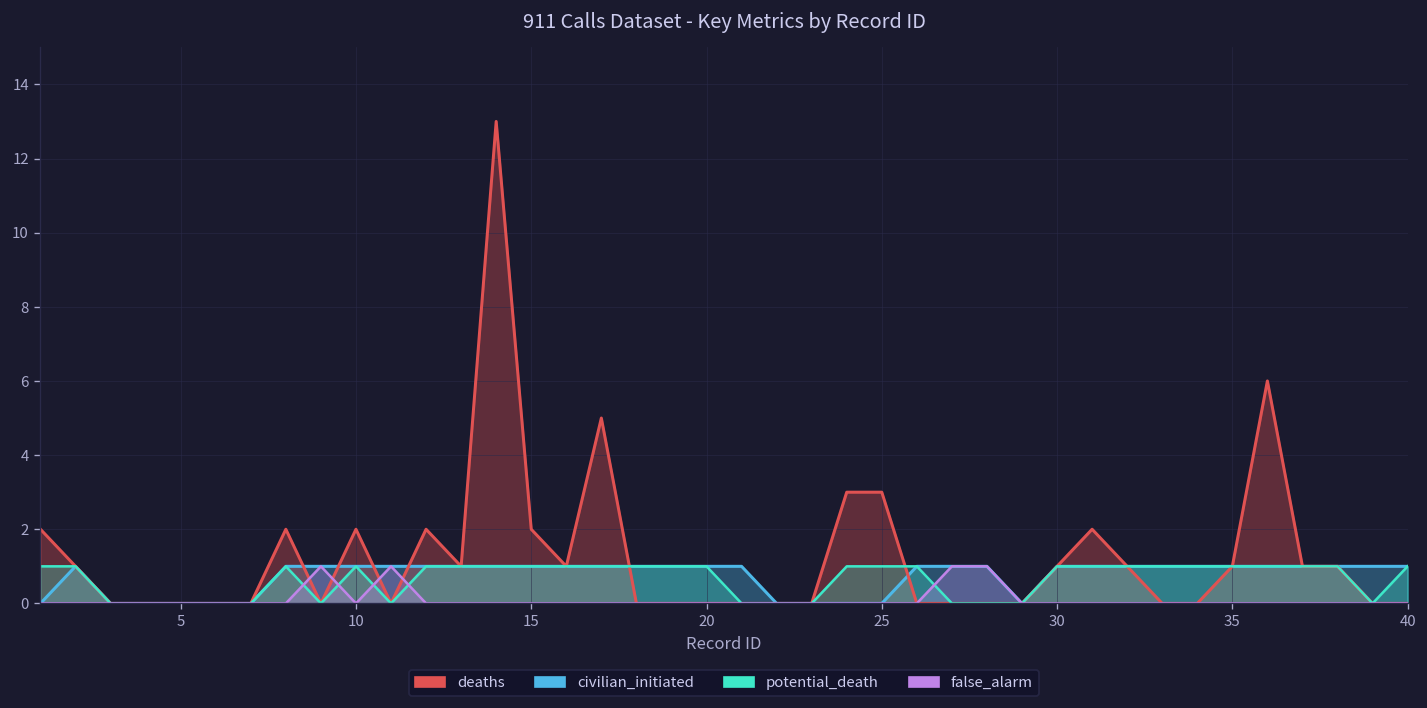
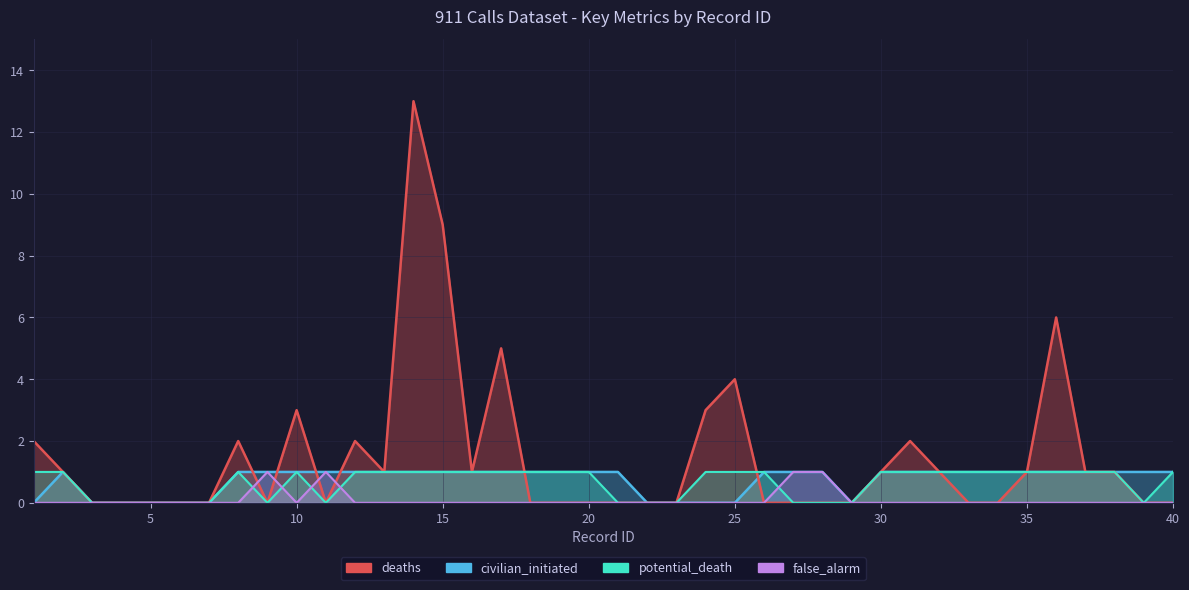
  {
    "deaths": {
-     "10": 2,
-     "15": 2,
-     "25": 3
+     "10": 3,
+     "15": 9,
+     "25": 4
    },
    "false_alarm": {
      "10": 0,
      "15": 0,
      "30": 0,
      "35": 0
    }
  }
